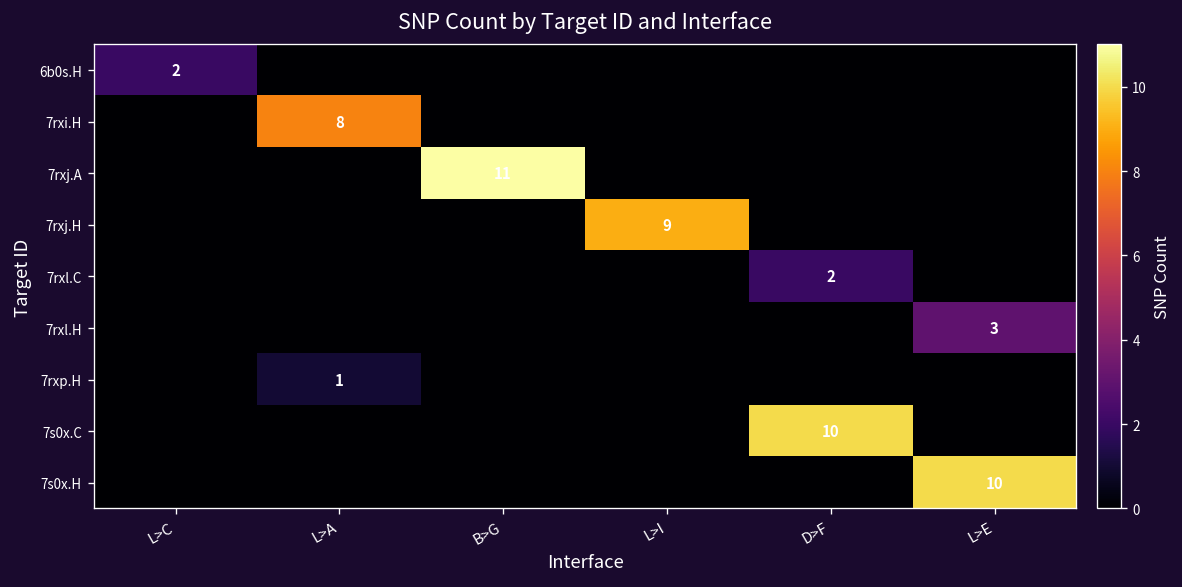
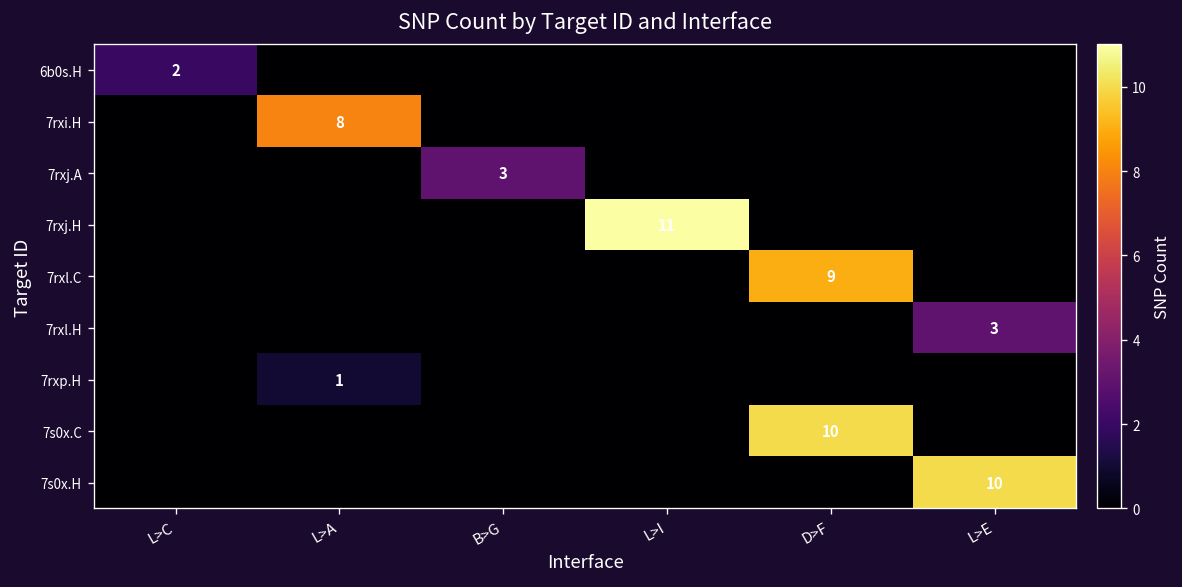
  {
    "6b0s.H": {
      "L>C": 2
    },
    "7rxi.H": {
      "L>A": 8
    },
    "7rxj.A": {
-     "B>G": 11
+     "B>G": 3
    },
    "7rxj.H": {
-     "L>I": 9
+     "L>I": 11
    },
    "7rxl.C": {
-     "D>F": 2
+     "D>F": 9
    },
    "7rxl.H": {
      "L>E": 3
    },
    "7rxp.H": {
      "L>A": 1
    },
    "7s0x.C": {
      "D>F": 10
    },
    "7s0x.H": {
      "L>E": 10
    }
  }
